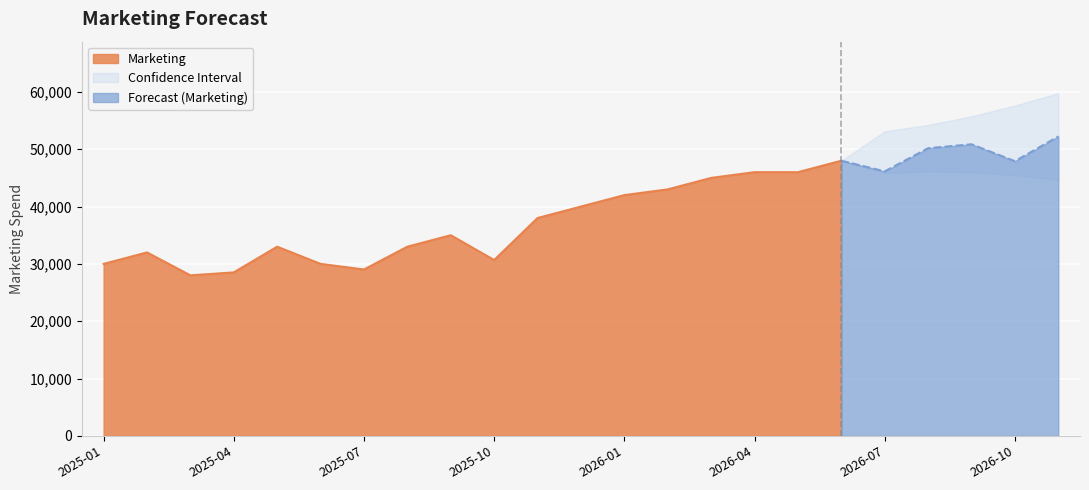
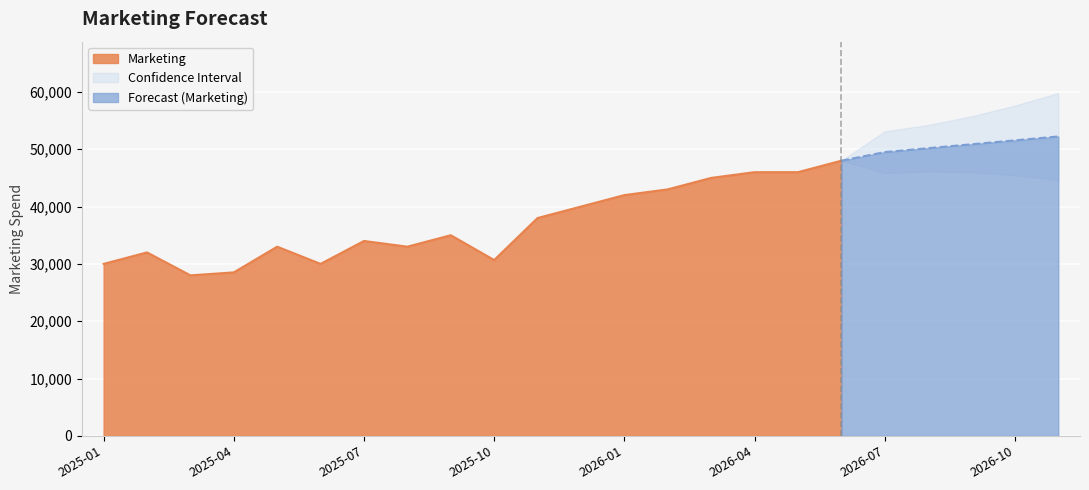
  {
    "Marketing": {
      "2025-01": "30,000",
      "2025-04": "29,000",
-     "2025-07": "29,000",
+     "2025-07": "34,000",
      "2025-10": "31,000",
      "2026-01": "42,000",
      "2026-04": "46,000"
    },
    "Forecast (Marketing)": {
-     "2026-07": "46,000",
-     "2026-10": "48,000"
+     "2026-07": "50,000",
+     "2026-10": "52,000"
    }
  }
